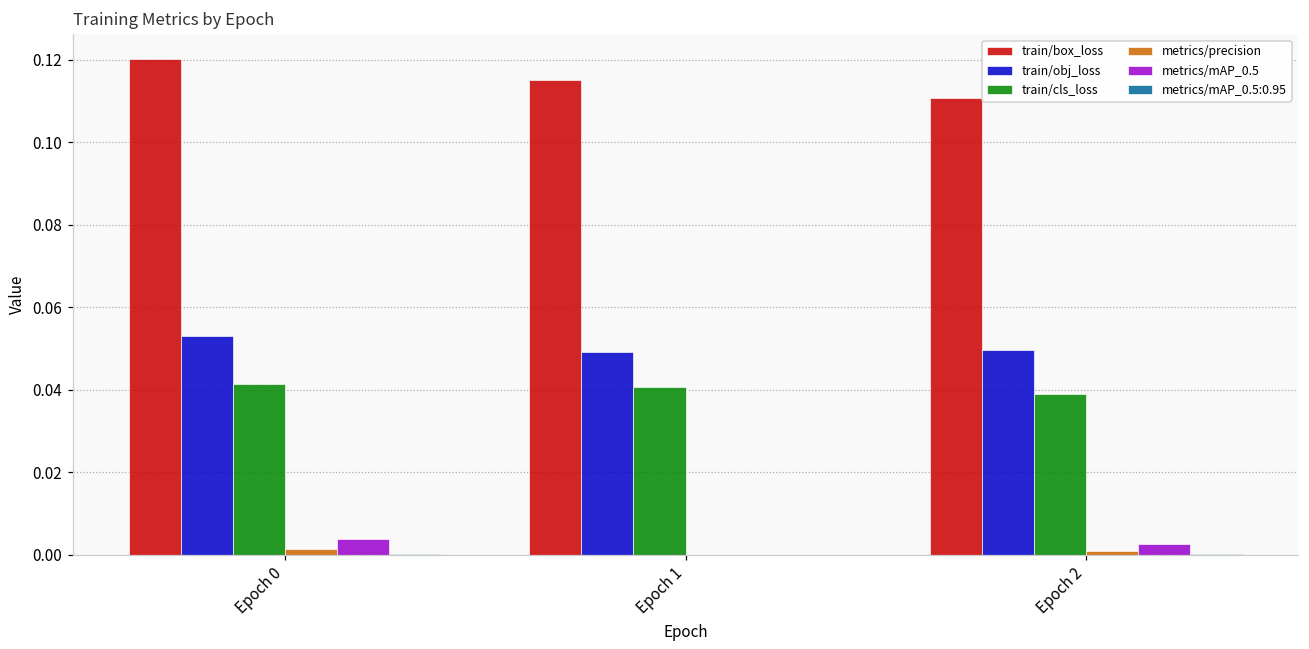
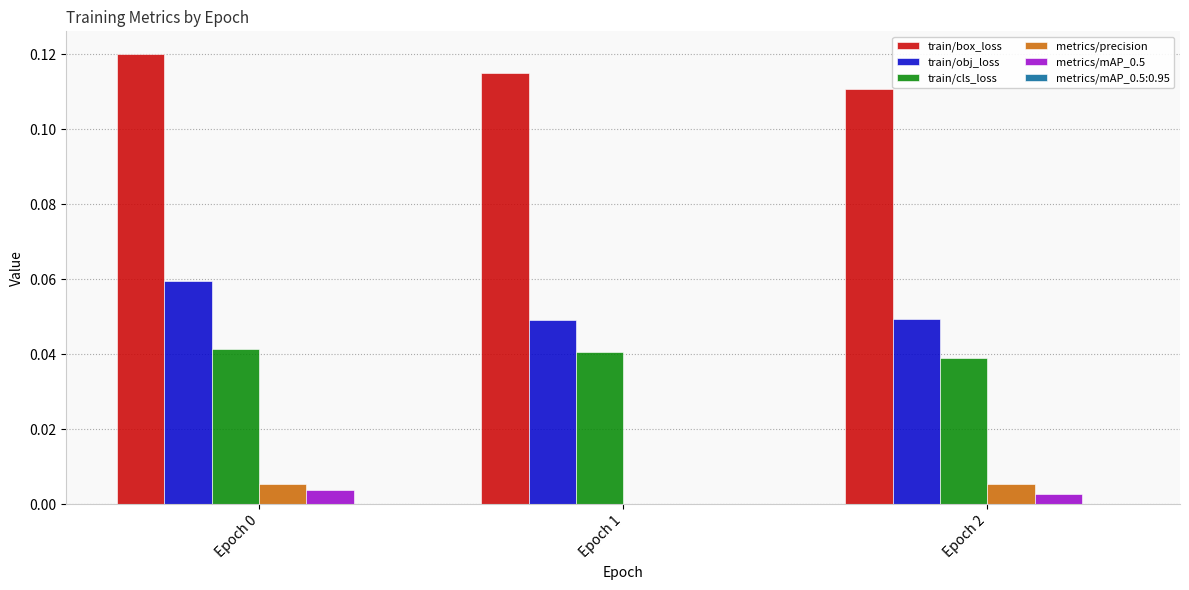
  {
    "train/box_loss": {
      "Epoch 0": 0.120,
      "Epoch 1": 0.115,
      "Epoch 2": 0.111
    },
    "train/obj_loss": {
-     "Epoch 0": 0.053,
+     "Epoch 0": 0.060,
      "Epoch 1": 0.049,
      "Epoch 2": 0.050
    },
    "train/cls_loss": {
      "Epoch 0": 0.041,
      "Epoch 1": 0.041,
      "Epoch 2": 0.039
    },
    "metrics/precision": {
-     "Epoch 0": 0.001,
+     "Epoch 0": 0.005,
      "Epoch 1": 0.000,
-     "Epoch 2": 0.001
+     "Epoch 2": 0.005
    },
    "metrics/mAP_0.5": {
      "Epoch 0": 0.004,
      "Epoch 1": 0.000,
      "Epoch 2": 0.003
    },
    "metrics/mAP_0.5:0.95": {
      "Epoch 1": 0.000
    }
  }
